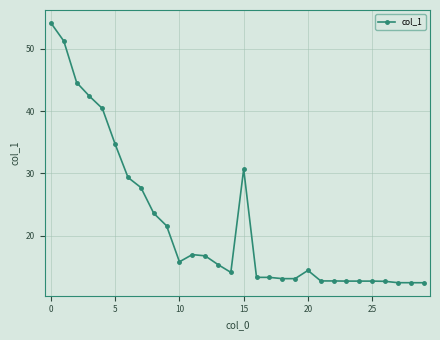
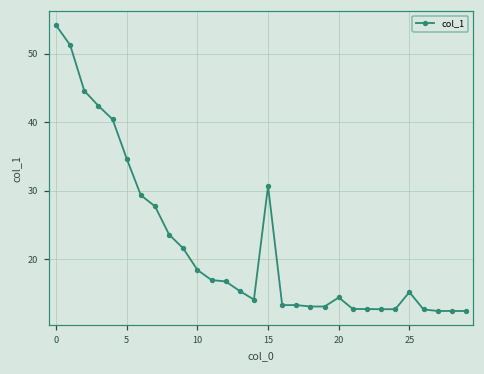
  {
    "0": 54,
    "5": 35,
-   "10": 16,
+   "10": 18,
    "15": 31,
    "20": 14,
-   "25": 13
+   "25": 15
  }
